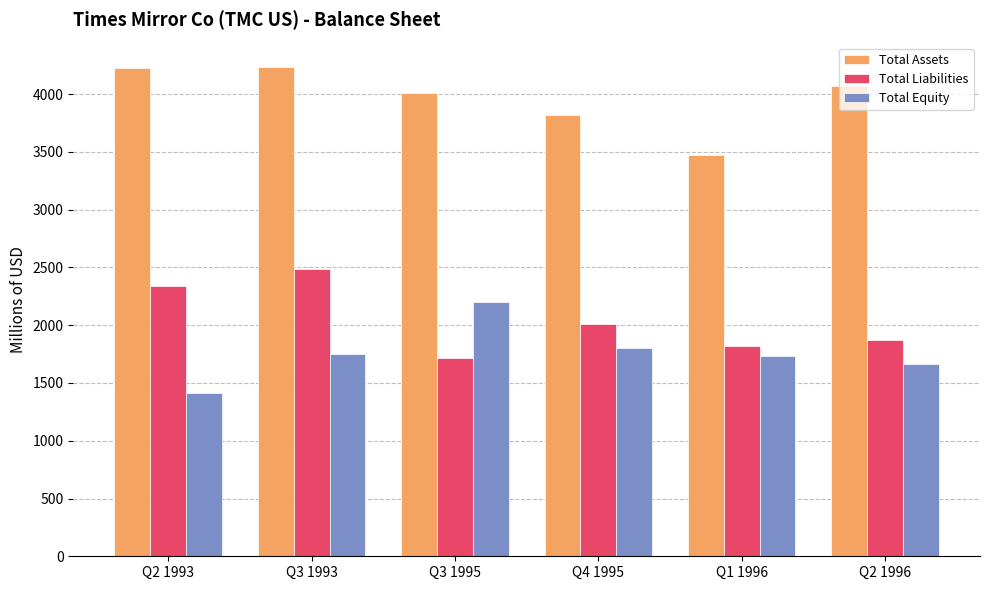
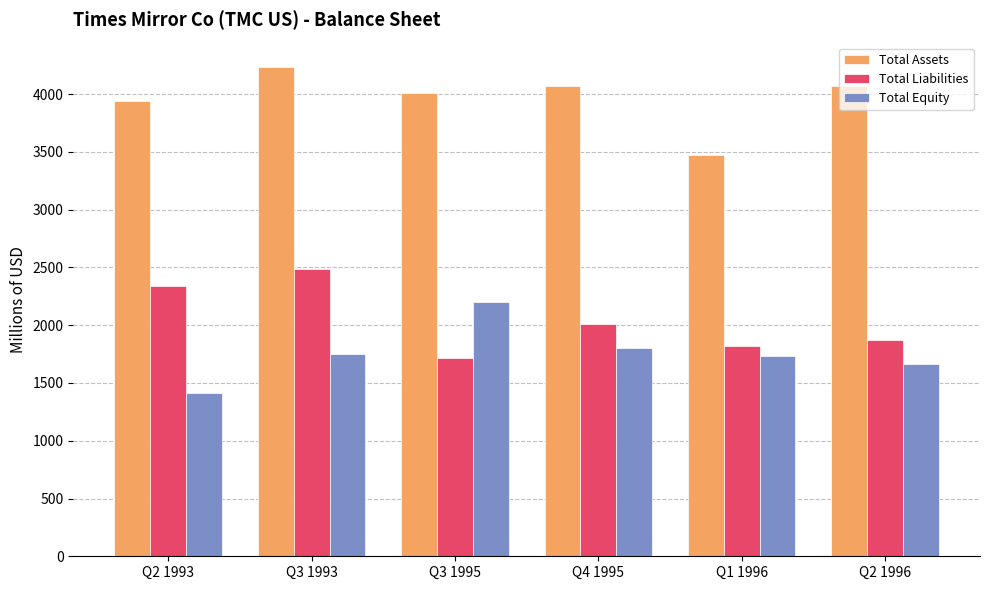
  {
    "Total Assets": {
-     "Q2 1993": 4230,
+     "Q2 1993": 3940,
      "Q3 1993": 4230,
      "Q3 1995": 4010,
-     "Q4 1995": 3820,
+     "Q4 1995": 4070,
      "Q1 1996": 3470
    },
    "Total Liabilities": {
      "Q2 1993": 2340,
      "Q3 1993": 2480,
      "Q3 1995": 1710,
      "Q4 1995": 2010,
      "Q1 1996": 1820,
      "Q2 1996": 1870
    },
    "Total Equity": {
      "Q2 1993": 1420,
      "Q3 1993": 1750,
      "Q3 1995": 2200,
      "Q4 1995": 1810,
      "Q1 1996": 1730,
      "Q2 1996": 1660
    }
  }
